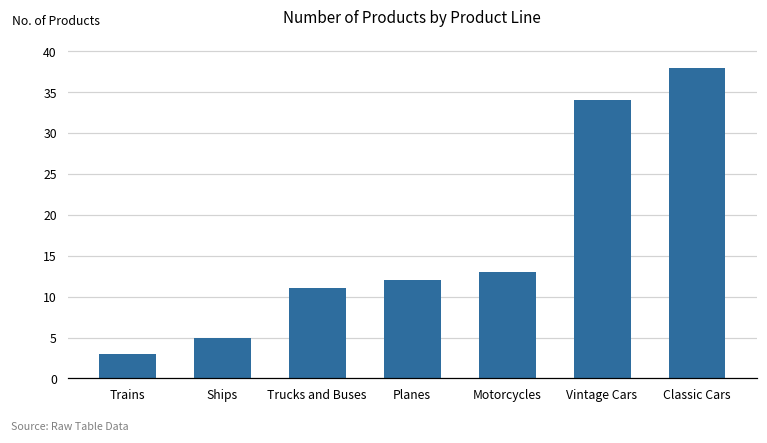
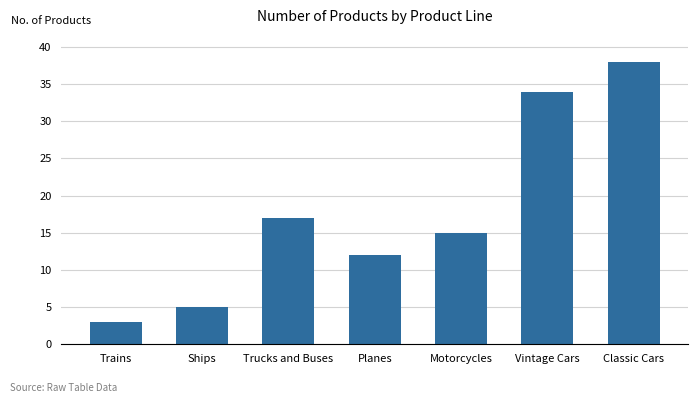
  {
    "Trains": 3,
    "Ships": 5,
-   "Trucks and Buses": 11,
+   "Trucks and Buses": 17,
    "Planes": 12,
-   "Motorcycles": 13,
+   "Motorcycles": 15,
    "Vintage Cars": 34,
    "Classic Cars": 38
  }
